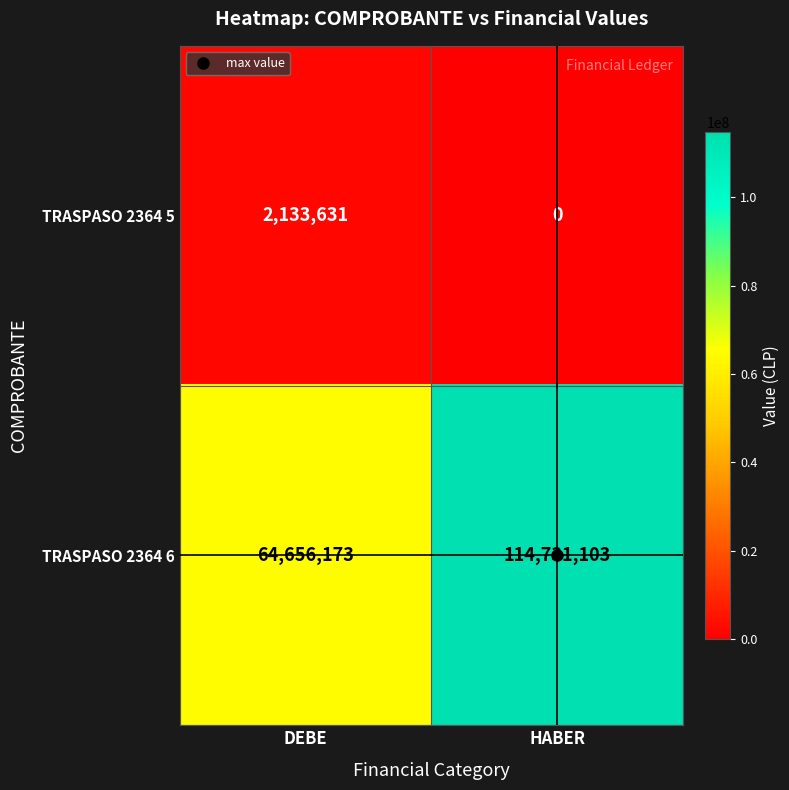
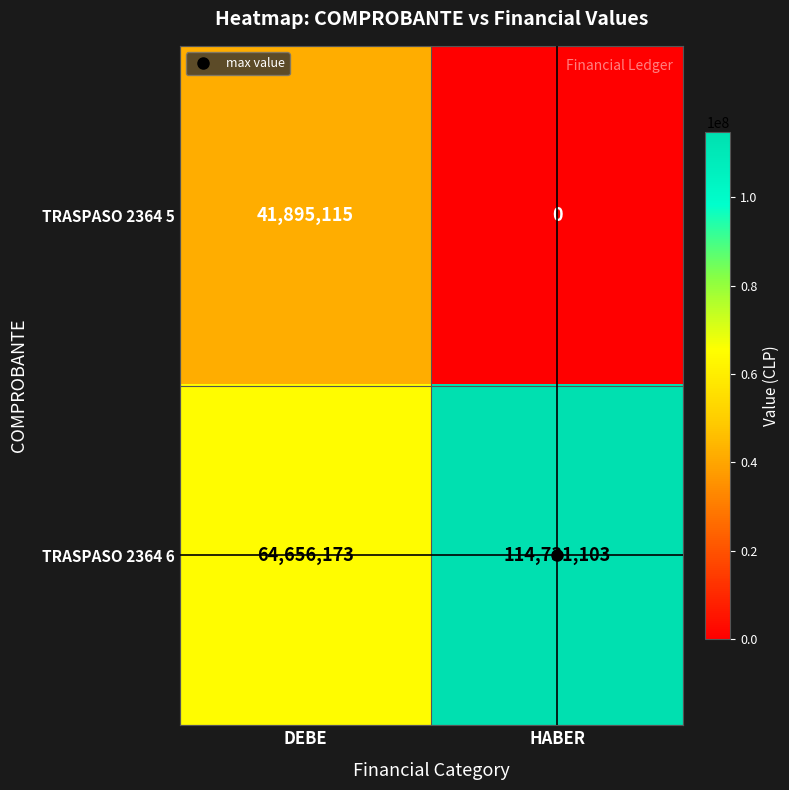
  {
    "TRASPASO 2364 5": {
-     "DEBE": "2,133,631"
+     "DEBE": "41,895,115"
    },
    "TRASPASO 2364 6": {
      "DEBE": "64,656,173"
    }
  }
